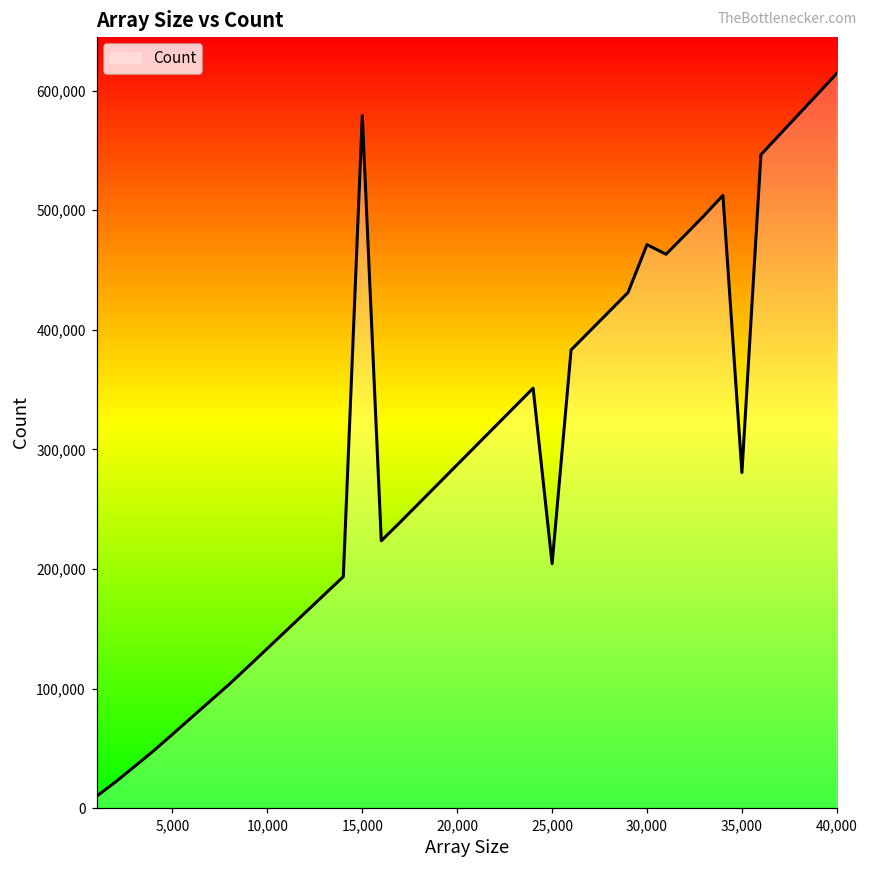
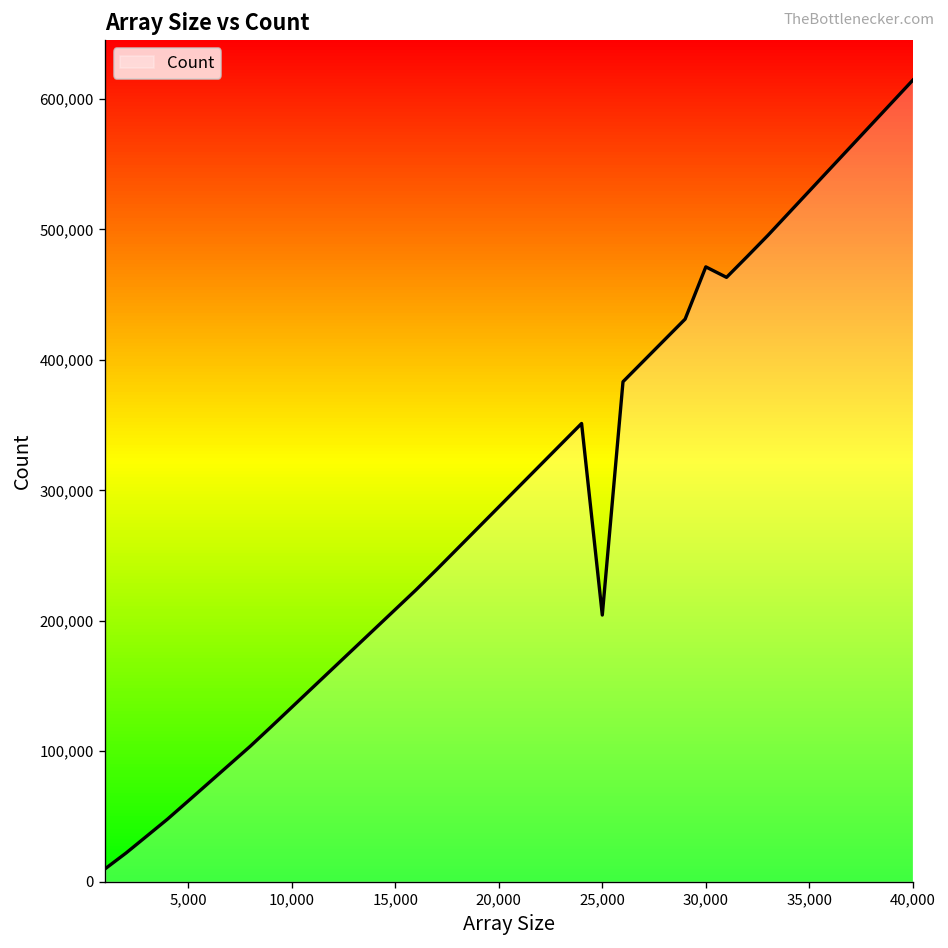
  {
    "5,000": "62,000",
    "10,000": "134,000",
-   "15,000": "579,000",
+   "15,000": "209,000",
    "20,000": "287,000",
    "25,000": "204,000",
    "30,000": "471,000",
-   "35,000": "281,000",
+   "35,000": "529,000",
    "40,000": "614,000"
  }
